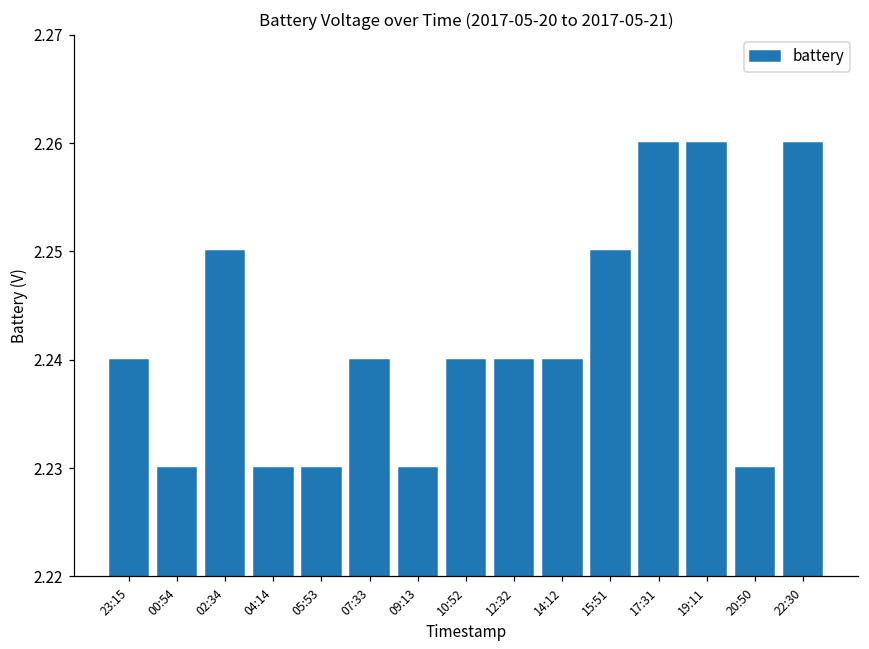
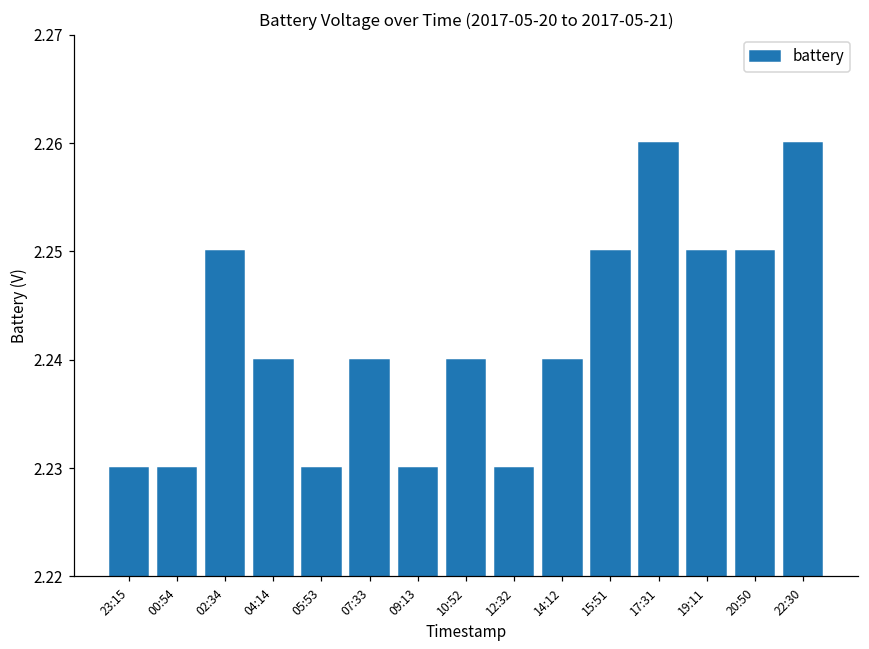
  {
-   "23:15": 2.24,
+   "23:15": 2.23,
    "00:54": 2.23,
    "02:34": 2.25,
-   "04:14": 2.23,
+   "04:14": 2.24,
    "05:53": 2.23,
    "07:33": 2.24,
    "09:13": 2.23,
    "10:52": 2.24,
-   "12:32": 2.24,
+   "12:32": 2.23,
    "14:12": 2.24,
    "15:51": 2.25,
    "17:31": 2.26,
-   "19:11": 2.26,
-   "20:50": 2.23,
+   "19:11": 2.25,
+   "20:50": 2.25,
    "22:30": 2.26
  }
